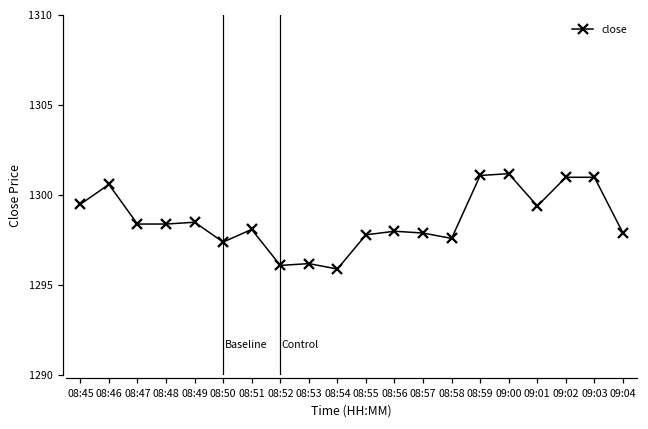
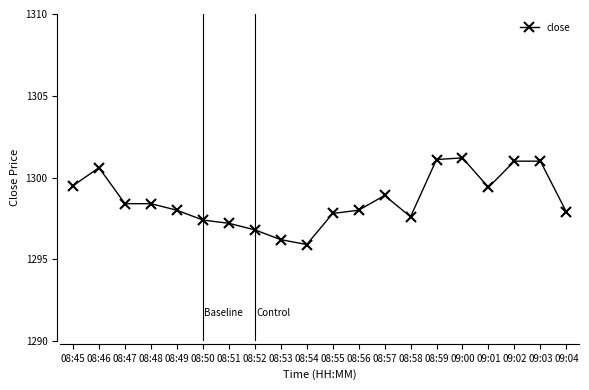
  {
    "08:45": 1299.5,
    "08:46": 1300.6,
    "08:47": 1298.4,
    "08:48": 1298.4,
-   "08:49": 1298.5,
+   "08:49": 1298.0,
    "08:50": 1297.4,
-   "08:51": 1298.1,
-   "08:52": 1296.1,
+   "08:51": 1297.2,
+   "08:52": 1296.8,
    "08:53": 1296.2,
    "08:54": 1295.9,
    "08:55": 1297.8,
    "08:56": 1298.0,
-   "08:57": 1297.9,
+   "08:57": 1298.9,
    "08:58": 1297.6,
    "08:59": 1301.1,
    "09:00": 1301.2,
    "09:01": 1299.4,
    "09:02": 1301.0,
    "09:03": 1301.0,
    "09:04": 1297.9
  }
